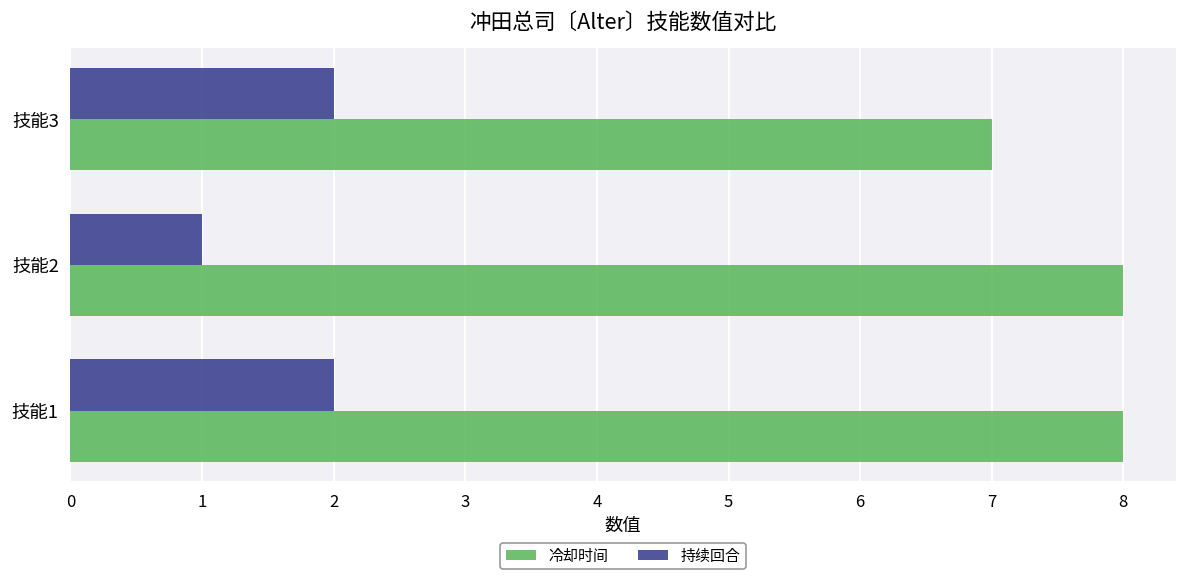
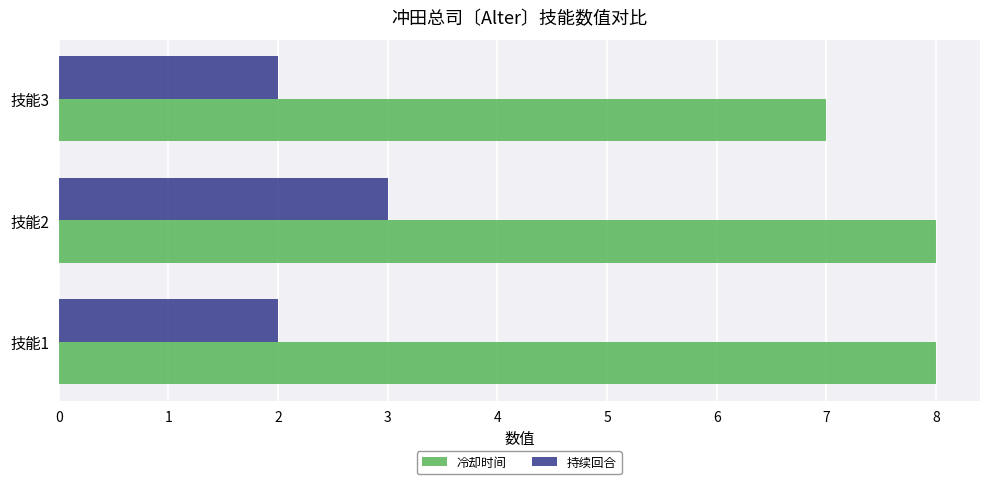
  {
    "冷却时间": {
      "技能3": 7,
      "技能2": 8,
      "技能1": 8
    },
    "持续回合": {
      "技能3": 2,
-     "技能2": 1,
+     "技能2": 3,
      "技能1": 2
    }
  }
